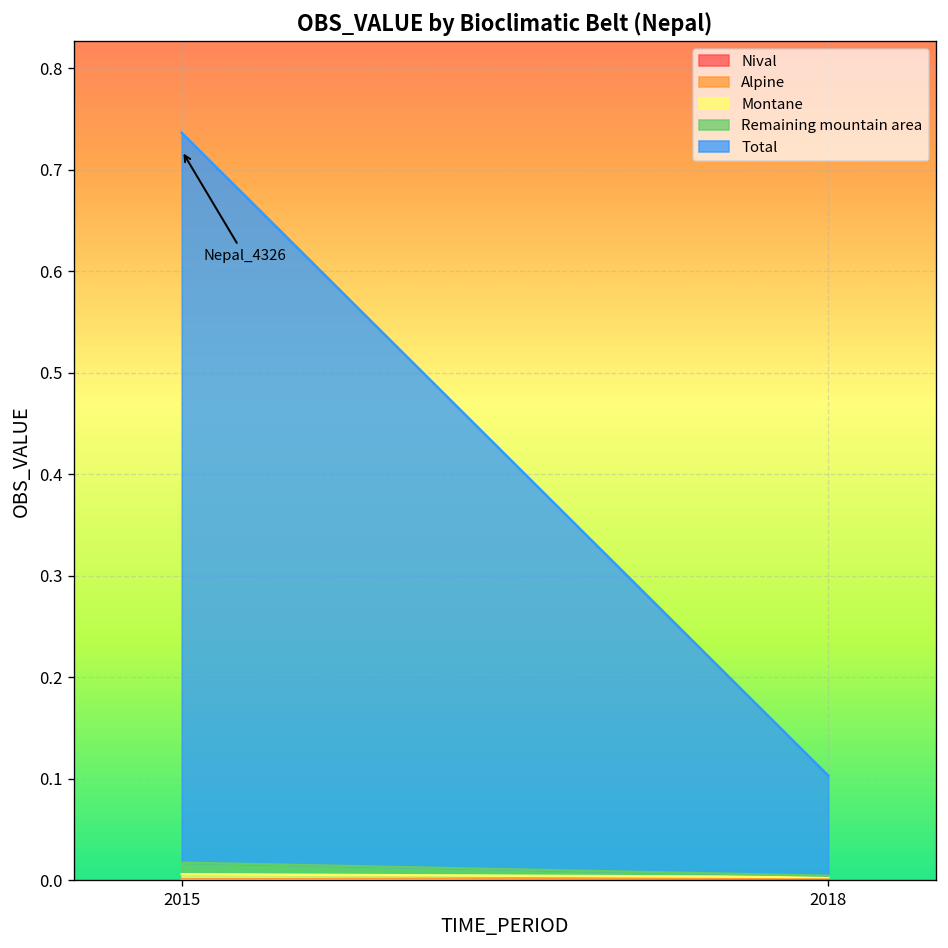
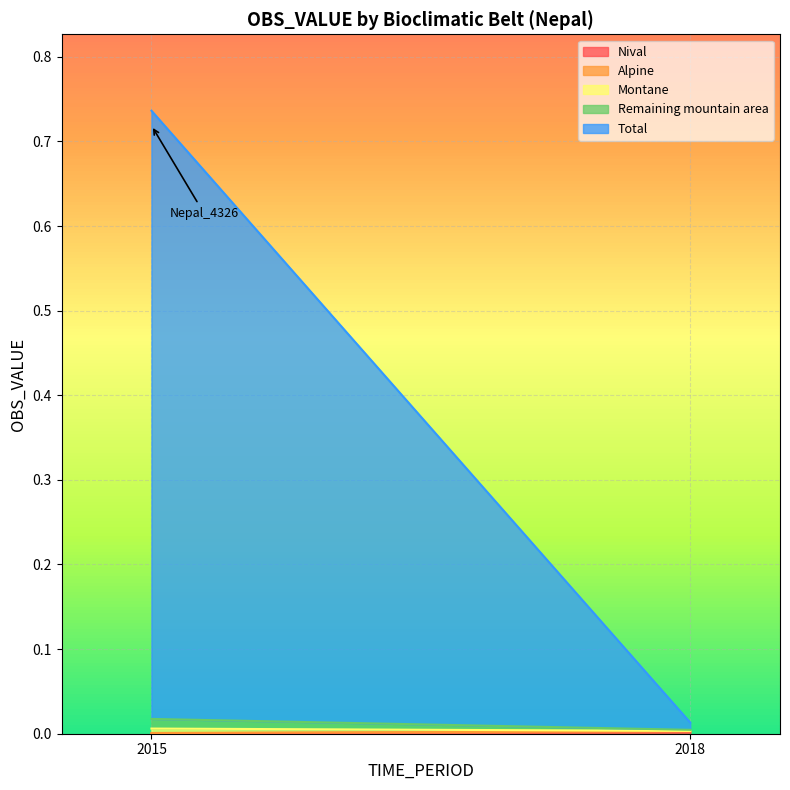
  {
    "Montane": {
      "2015": 0.01
    },
    "Remaining mountain area": {
      "2015": 0.01
    },
    "Total": {
-     "2018": 0.10
+     "2018": 0.01
    }
  }
